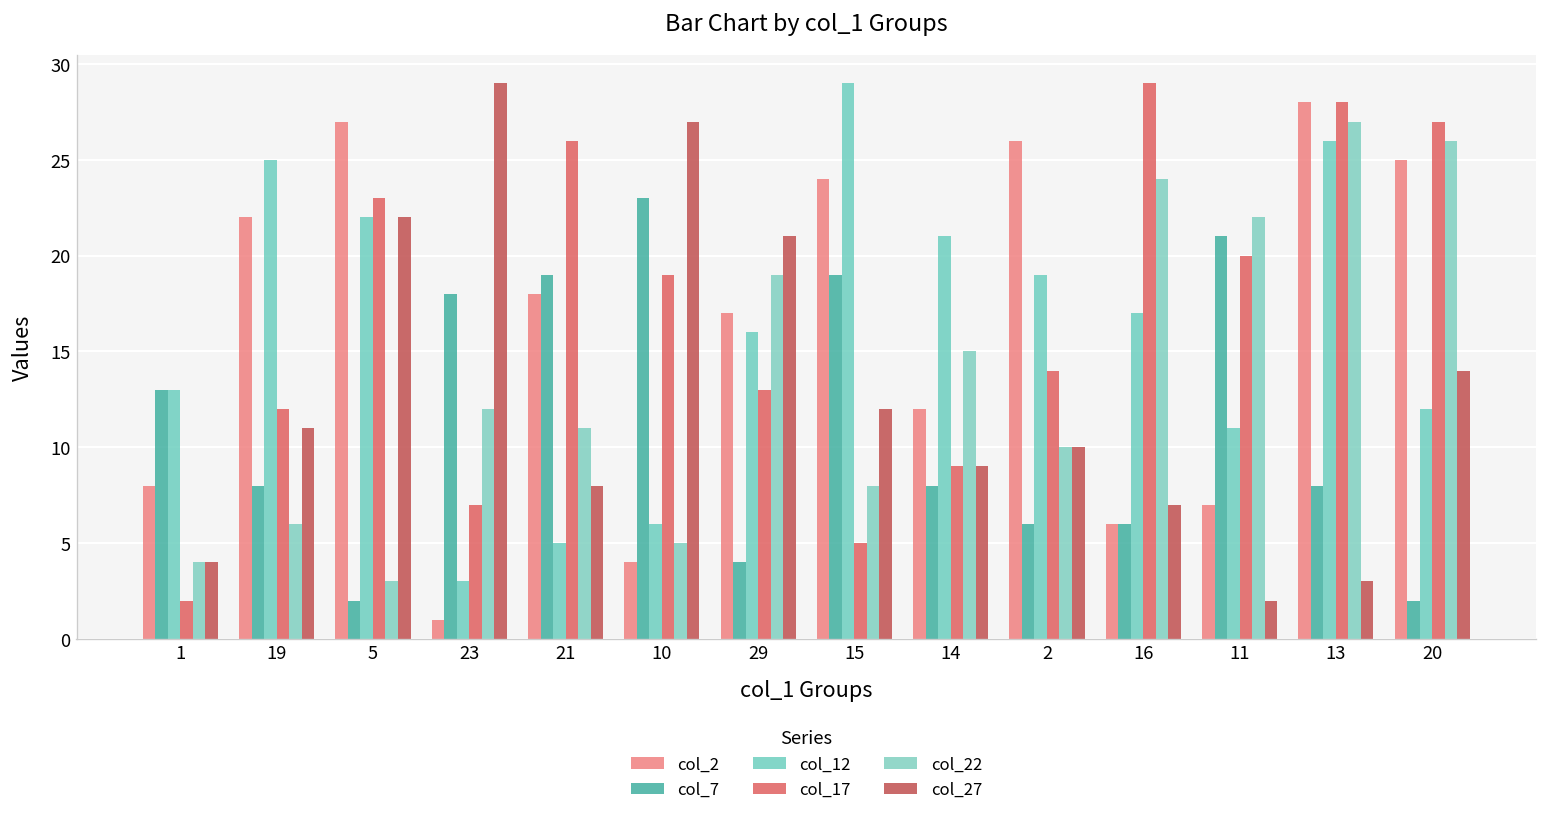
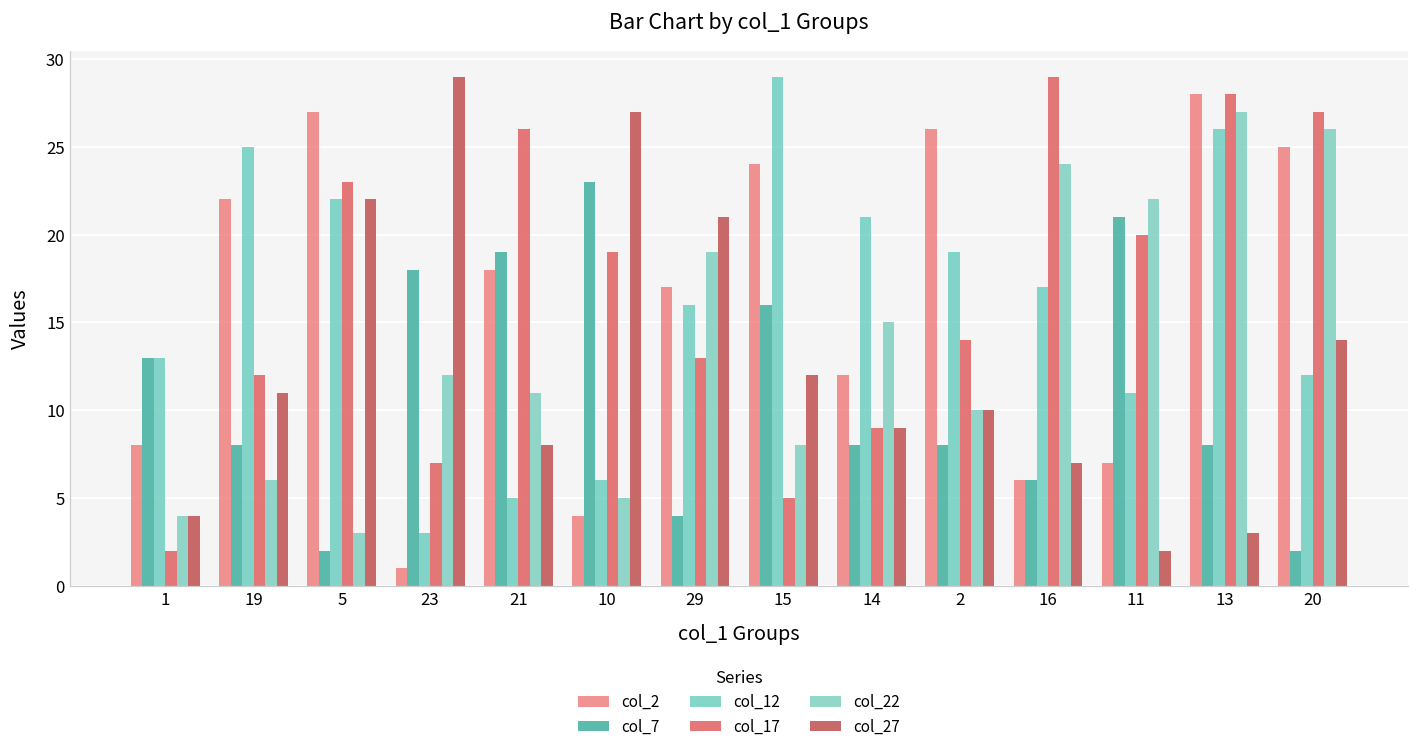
  {
    "col_7": {
      "1": 13,
      "19": 8,
      "5": 2,
      "23": 18,
      "21": 19,
      "10": 23,
      "29": 4,
-     "15": 19,
+     "15": 16,
      "14": 8,
-     "2": 6,
+     "2": 8,
      "16": 6,
      "11": 21,
      "13": 8,
      "20": 2
    }
  }
